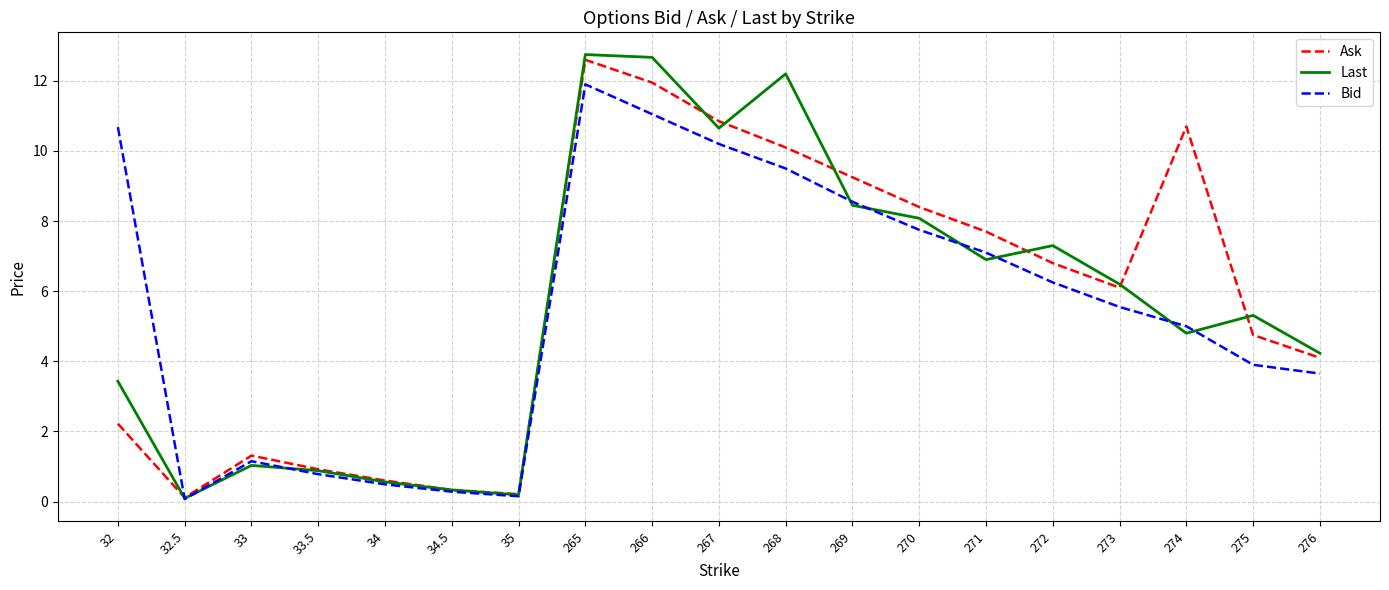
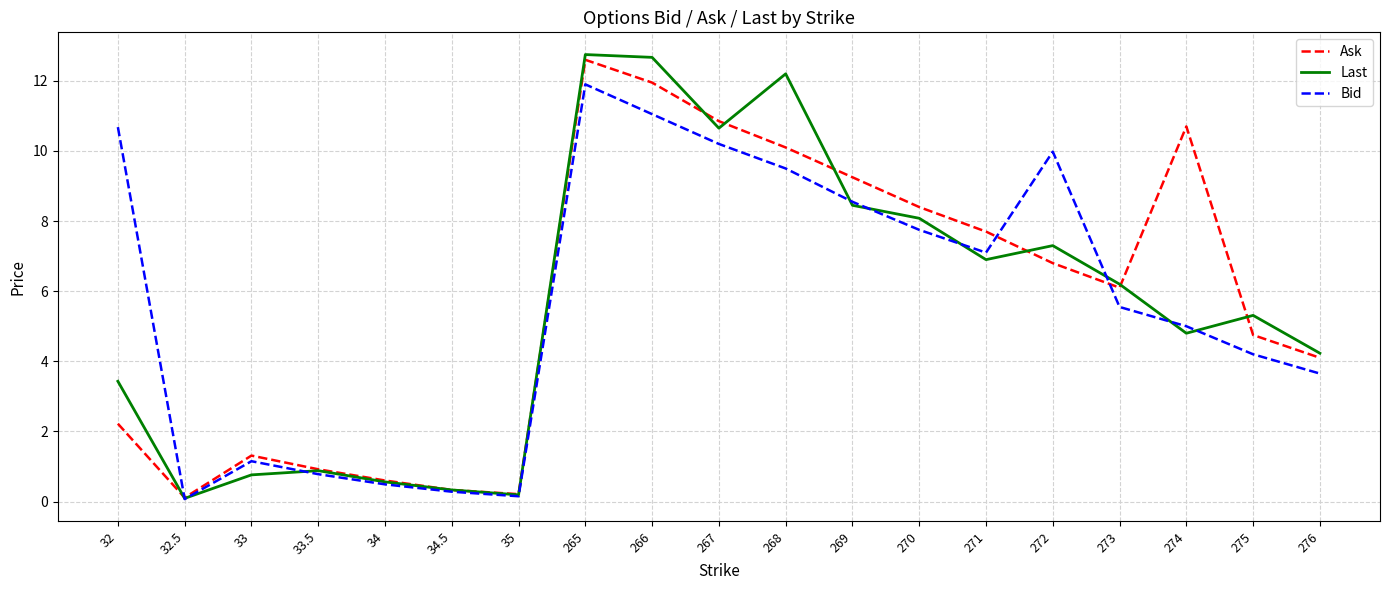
  {
    "Ask": {
      "32": 2.2,
      "33": 1.3,
      "265": 12.6,
      "266": 12.0,
      "267": 10.9,
      "268": 10.1,
      "269": 9.3,
      "270": 8.4,
      "271": 7.7,
      "272": 6.8,
      "273": 6.1,
      "274": 10.7,
      "275": 4.8,
      "276": 4.1
    },
    "Last": {
      "32": 3.4,
-     "33": 1.0,
+     "33": 0.8,
      "265": 12.8,
      "266": 12.7,
      "267": 10.7,
      "268": 12.2,
      "269": 8.5,
      "270": 8.1,
      "271": 6.9,
      "272": 7.3,
      "273": 6.2,
      "274": 4.8,
      "275": 5.3,
      "276": 4.2
    },
    "Bid": {
      "32": 10.7,
      "33": 1.2,
      "33.5": 0.8,
      "265": 11.9,
      "266": 11.1,
      "267": 10.2,
      "268": 9.5,
      "269": 8.6,
      "270": 7.8,
      "271": 7.1,
-     "272": 6.3,
+     "272": 10.0,
      "273": 5.6,
      "274": 5.0,
-     "275": 3.9,
+     "275": 4.2,
      "276": 3.7
    }
  }
